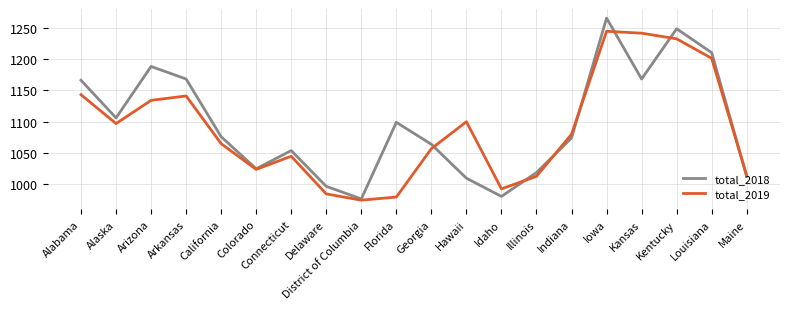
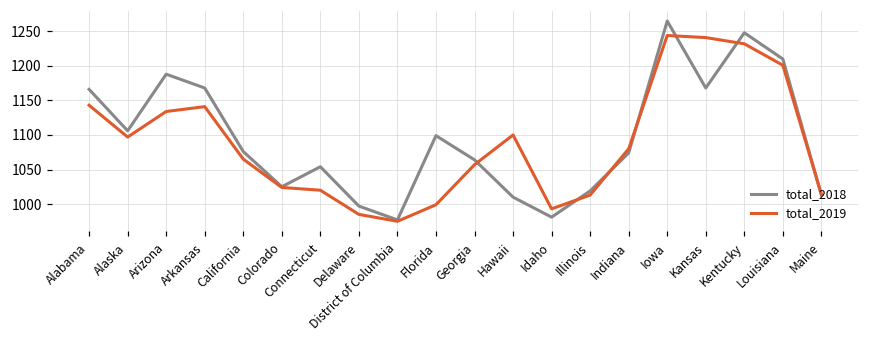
  {
    "total_2018": {
      "Alabama": 1170,
      "Alaska": 1110,
      "Arizona": 1190,
      "Arkansas": 1170,
      "California": 1080,
      "Connecticut": 1050,
      "Delaware": 1000,
      "Florida": 1100,
      "Georgia": 1060,
      "Hawaii": 1010,
      "Idaho": 980,
      "Illinois": 1020,
      "Indiana": 1070,
      "Iowa": 1270,
      "Kansas": 1170,
      "Kentucky": 1250,
      "Louisiana": 1210
    },
    "total_2019": {
      "Alabama": 1140,
      "Alaska": 1100,
      "Arizona": 1130,
      "Arkansas": 1140,
      "California": 1070,
-     "Connecticut": 1050,
+     "Connecticut": 1020,
      "Delaware": 990,
-     "Florida": 980,
+     "Florida": 1000,
      "Georgia": 1060,
      "Hawaii": 1100,
      "Idaho": 990,
      "Illinois": 1010,
      "Indiana": 1080,
      "Iowa": 1240,
      "Kansas": 1240,
      "Kentucky": 1230,
      "Louisiana": 1200
    }
  }
